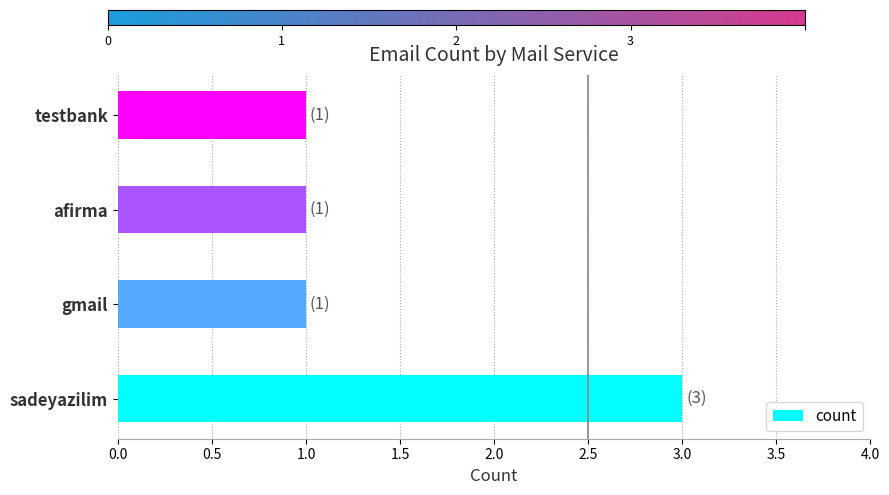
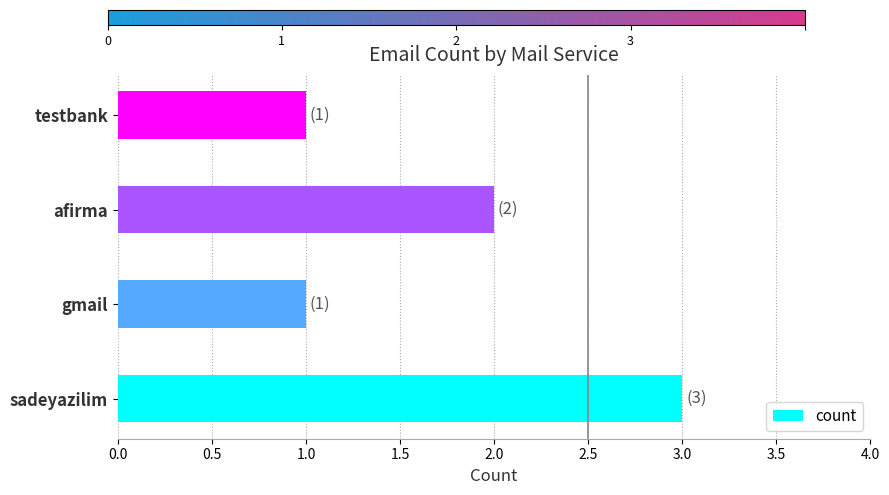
  {
    "testbank": "(1)",
-   "afirma": "(1)",
+   "afirma": "(2)",
    "gmail": "(1)",
    "sadeyazilim": "(3)"
  }
